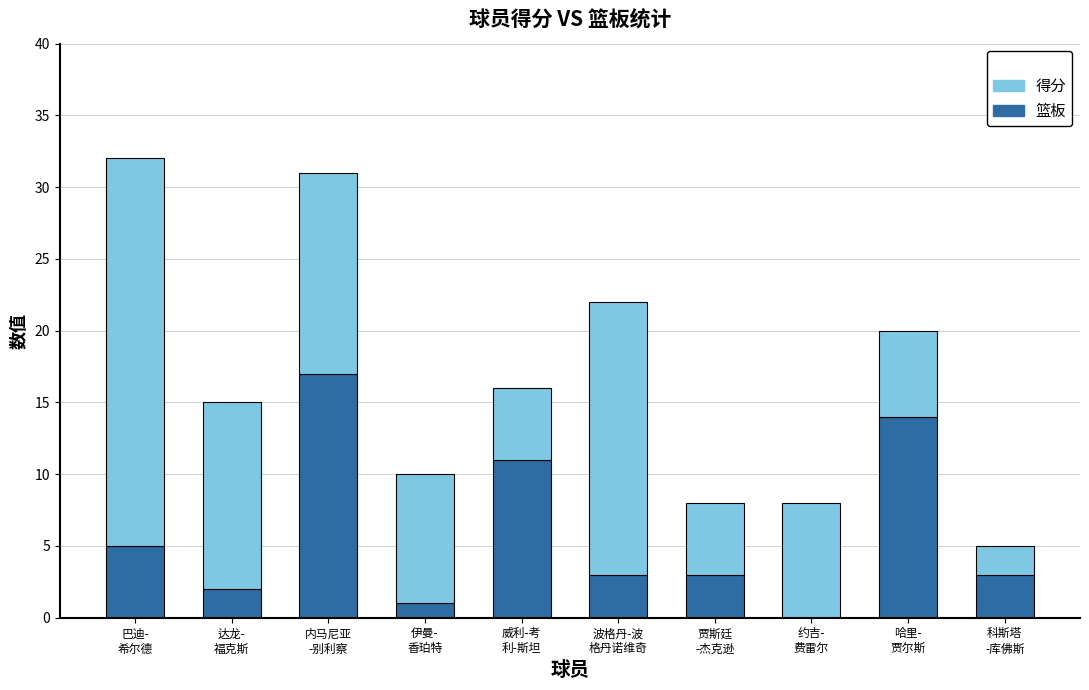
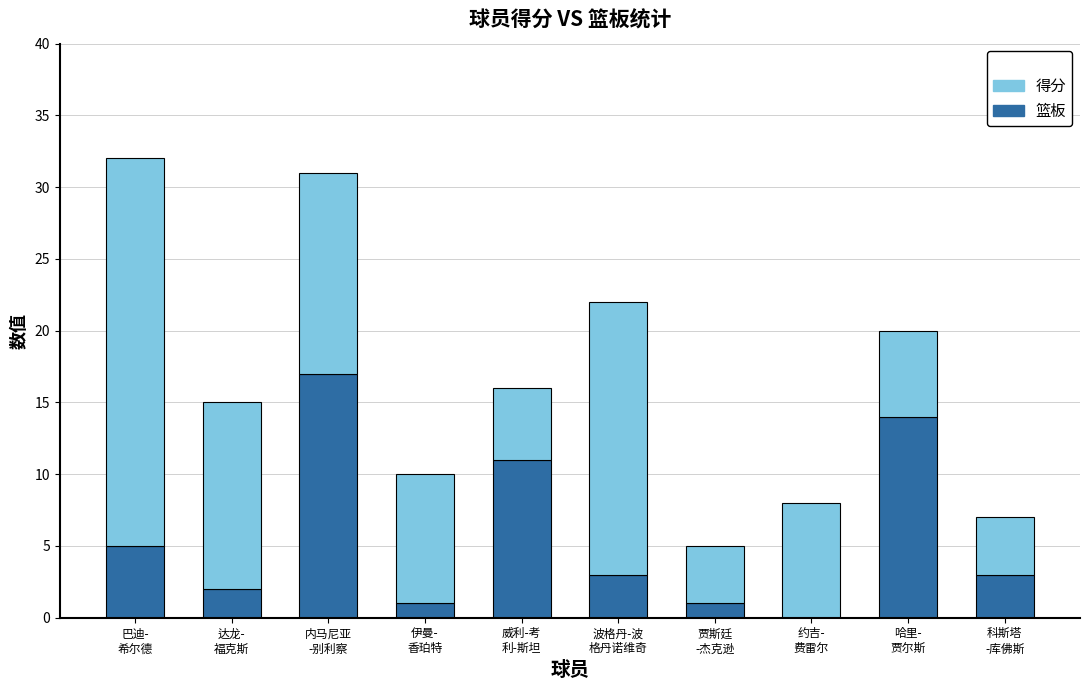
  {
    "篮板": {
      "巴迪- 希尔德": 5,
      "达龙- 福克斯": 2,
      "内马尼亚 -别利察": 17,
      "伊曼- 香珀特": 1,
      "威利-考 利-斯坦": 11,
      "波格丹-波 格丹诺维奇": 3,
-     "贾斯廷 -杰克逊": 3,
+     "贾斯廷 -杰克逊": 1,
      "约吉- 费雷尔": 0,
      "哈里- 贾尔斯": 14,
      "科斯塔 -库佛斯": 3
    },
    "得分": {
      "巴迪- 希尔德": 27,
      "达龙- 福克斯": 13,
      "内马尼亚 -别利察": 14,
      "伊曼- 香珀特": 9,
      "威利-考 利-斯坦": 5,
      "波格丹-波 格丹诺维奇": 19,
-     "贾斯廷 -杰克逊": 5,
+     "贾斯廷 -杰克逊": 4,
      "约吉- 费雷尔": 8,
      "哈里- 贾尔斯": 6,
-     "科斯塔 -库佛斯": 2
+     "科斯塔 -库佛斯": 4
    }
  }
